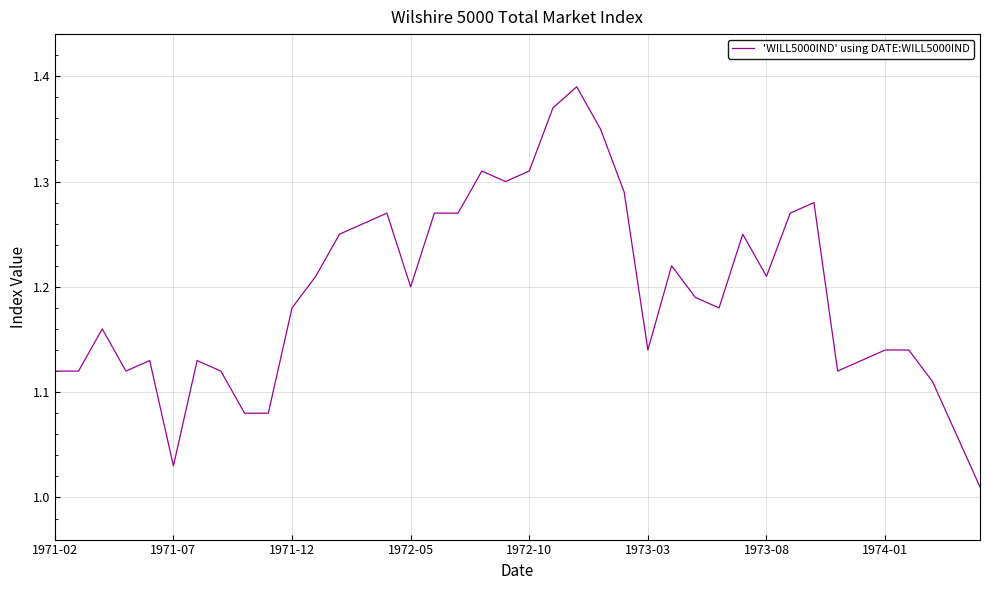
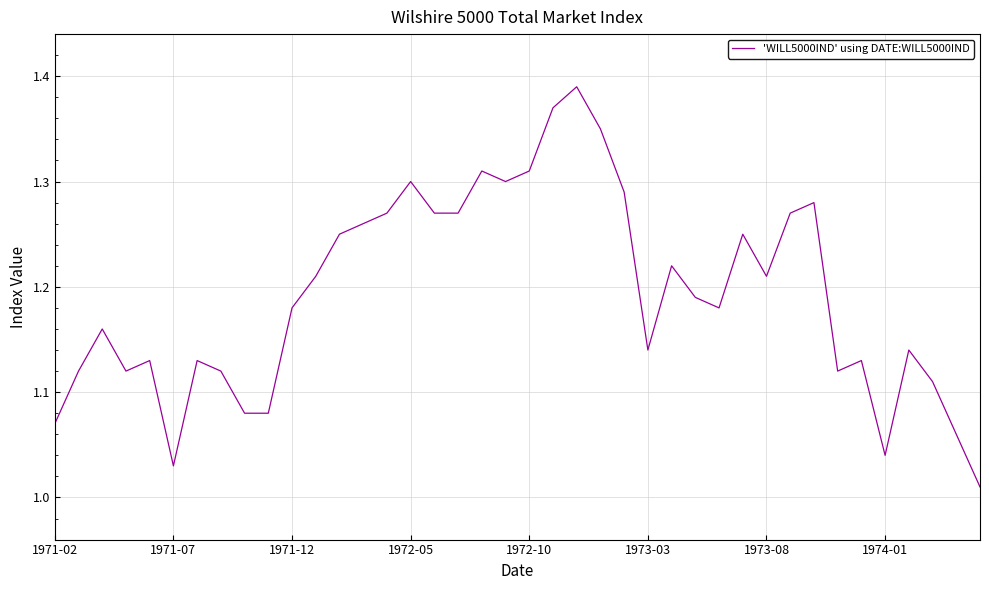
  {
-   "1971-02": 1.12,
+   "1971-02": 1.07,
    "1971-07": 1.03,
    "1971-12": 1.18,
-   "1972-05": 1.2,
+   "1972-05": 1.3,
    "1972-10": 1.31,
    "1973-03": 1.14,
    "1973-08": 1.21,
-   "1974-01": 1.14
+   "1974-01": 1.04
  }
